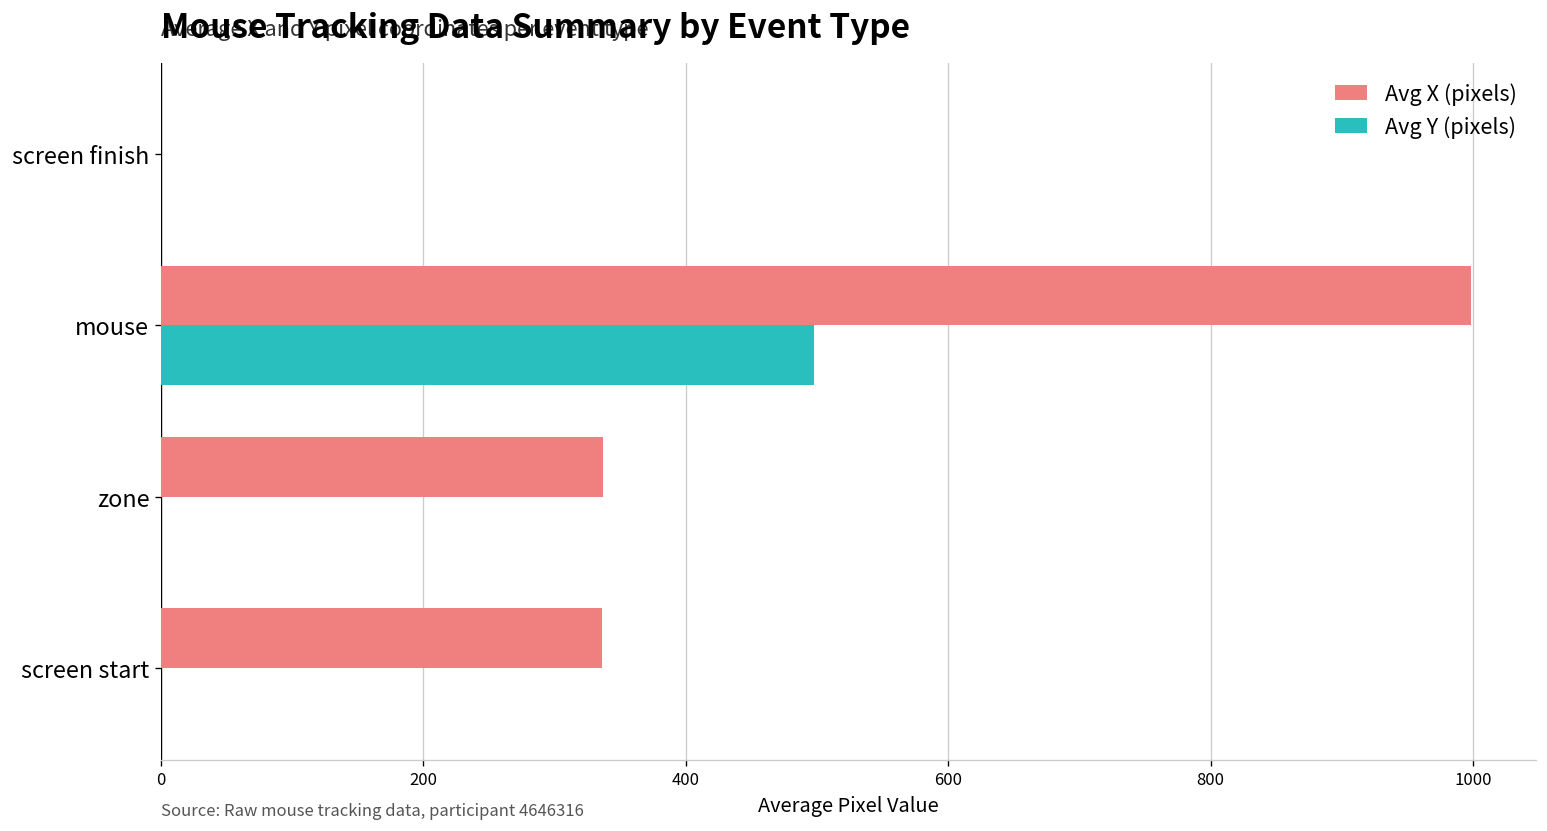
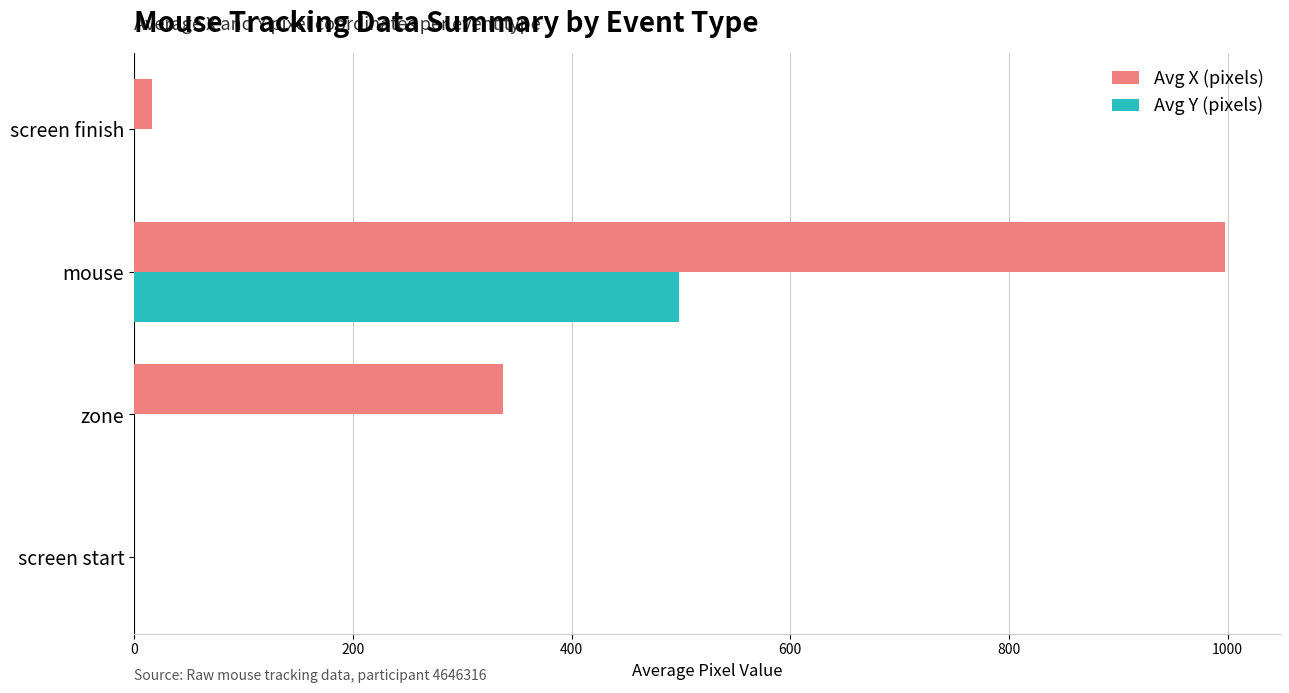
  {
    "Avg X (pixels)": {
-     "screen finish": 0,
+     "screen finish": 16,
      "mouse": 998,
      "zone": 337,
-     "screen start": 336
+     "screen start": 0
    },
    "Avg Y (pixels)": {
      "screen finish": 0,
      "mouse": 498,
      "zone": 0,
      "screen start": 0
    }
  }
